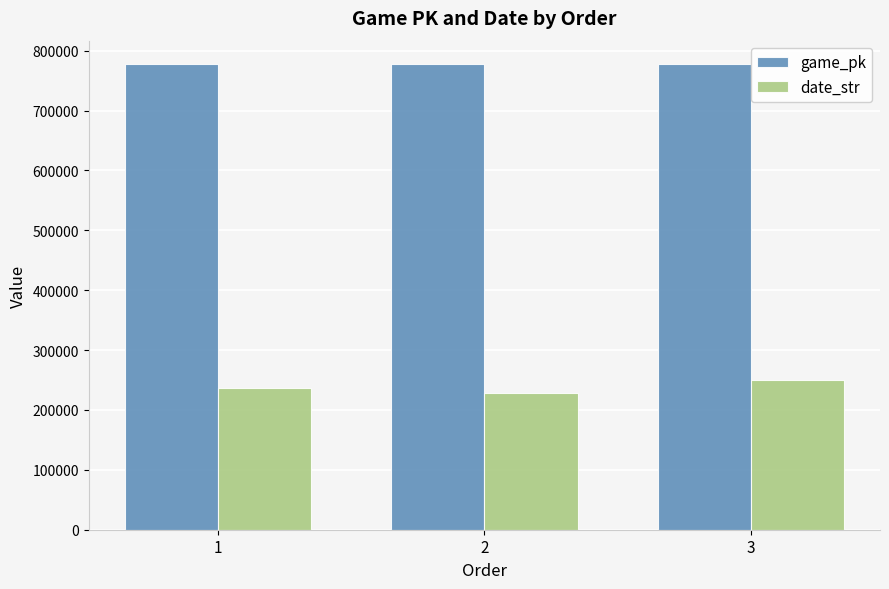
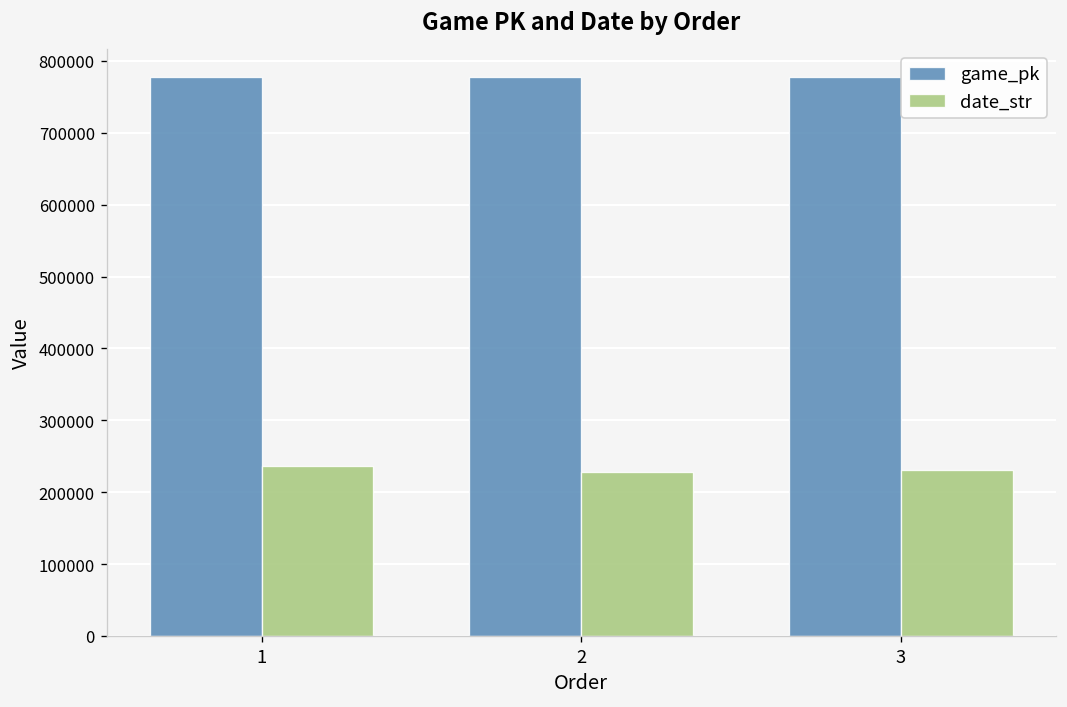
  {
    "game_pk": {
      "1": 780000,
      "2": 780000,
      "3": 780000
    },
    "date_str": {
      "1": 240000,
      "2": 230000,
-     "3": 250000
+     "3": 230000
    }
  }
